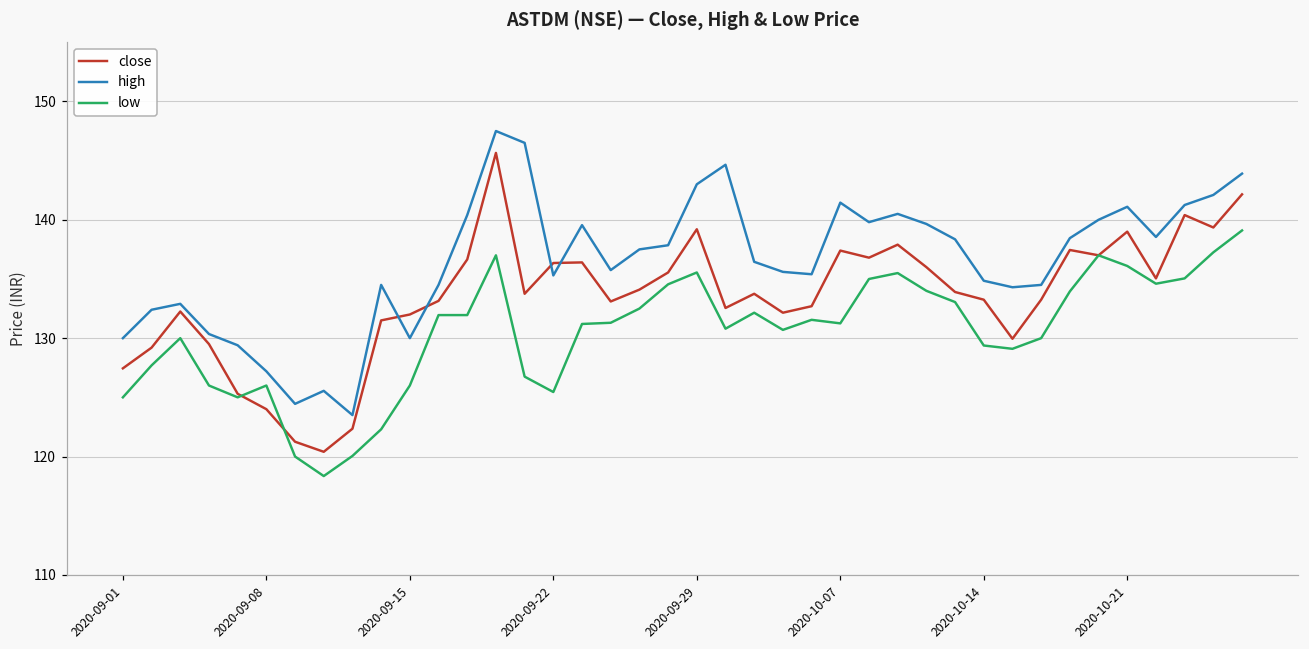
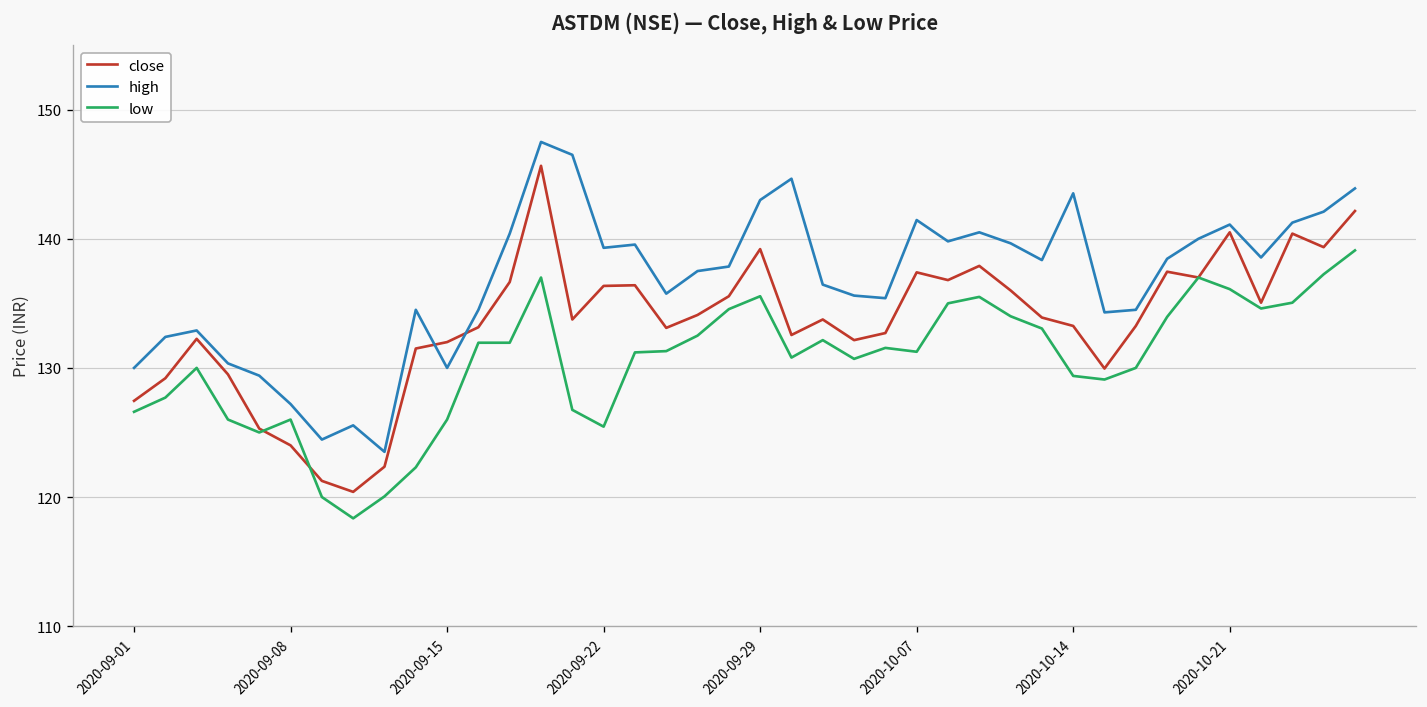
  {
    "close": {
      "2020-09-01": 127.5,
      "2020-09-08": 124.0,
      "2020-09-15": 132.0,
      "2020-09-22": 136.4,
      "2020-09-29": 139.2,
      "2020-10-07": 137.4,
      "2020-10-14": 133.3,
-     "2020-10-21": 139.0
+     "2020-10-21": 140.5
    },
    "high": {
      "2020-09-01": 130.0,
      "2020-09-08": 127.2,
      "2020-09-15": 130.0,
-     "2020-09-22": 135.3,
+     "2020-09-22": 139.3,
      "2020-09-29": 143.0,
      "2020-10-07": 141.5,
-     "2020-10-14": 134.9,
+     "2020-10-14": 143.5,
      "2020-10-21": 141.1
    },
    "low": {
-     "2020-09-01": 125.0,
+     "2020-09-01": 126.6,
      "2020-09-08": 126.0,
      "2020-09-15": 126.0,
      "2020-09-22": 125.5,
      "2020-09-29": 135.6,
      "2020-10-07": 131.3,
      "2020-10-14": 129.4,
      "2020-10-21": 136.1
    }
  }
